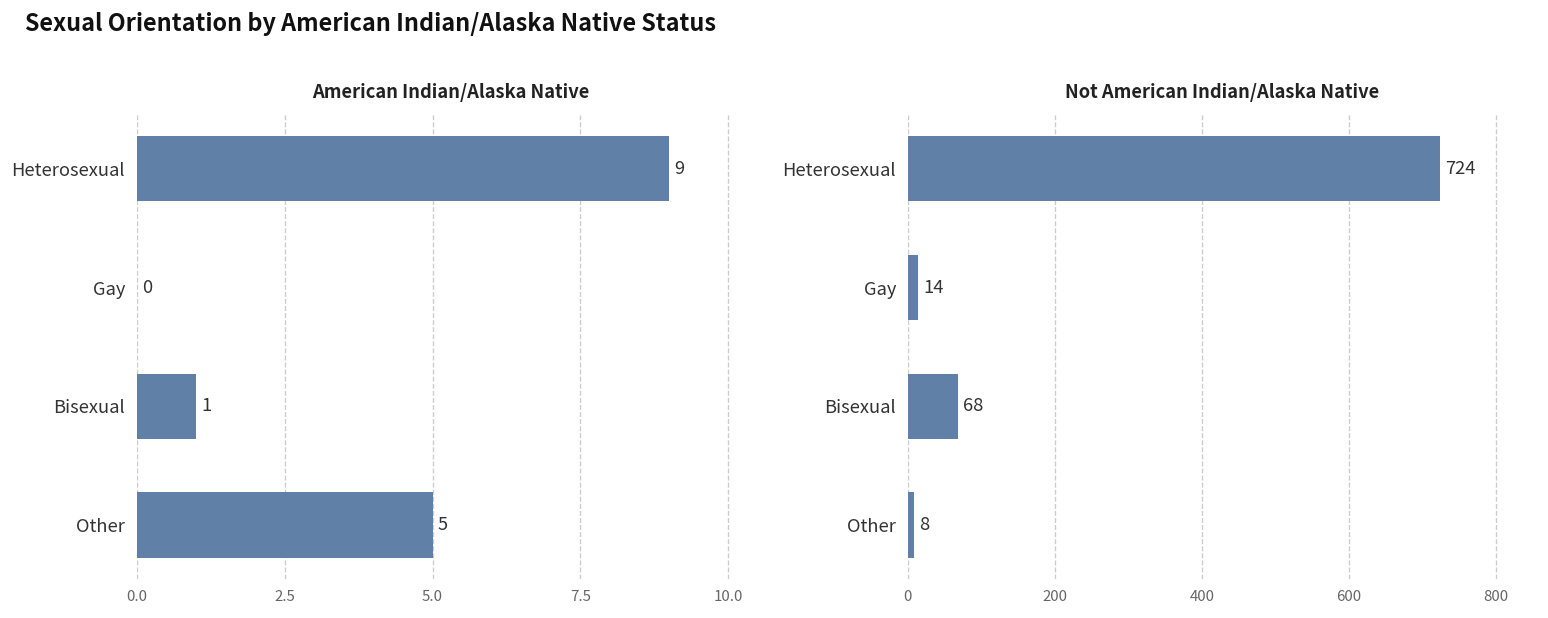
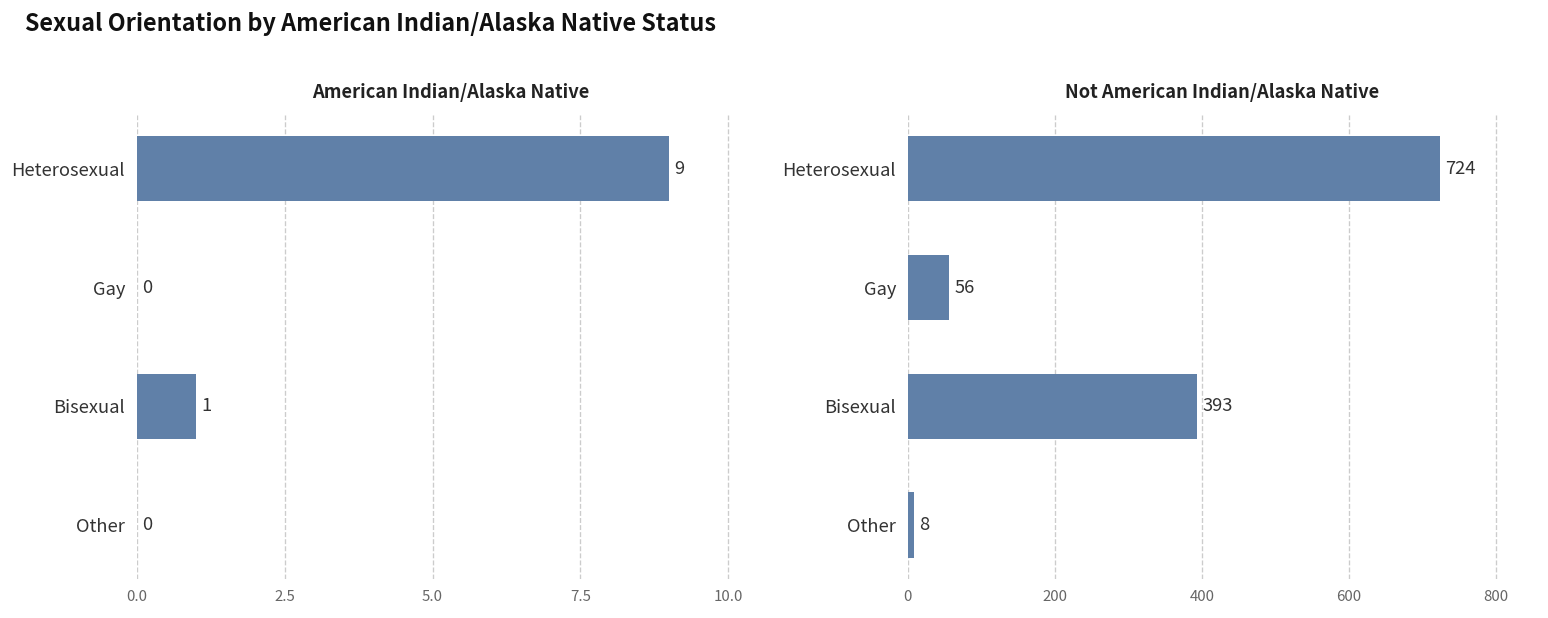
  {
    "American Indian/Alaska Native": {
      "Heterosexual": 9,
      "Gay": 0,
      "Bisexual": 1,
-     "Other": 5
+     "Other": 0
    },
    "Not American Indian/Alaska Native": {
      "Heterosexual": 724,
-     "Gay": 14,
-     "Bisexual": 68,
+     "Gay": 56,
+     "Bisexual": 393,
      "Other": 8
    }
  }
